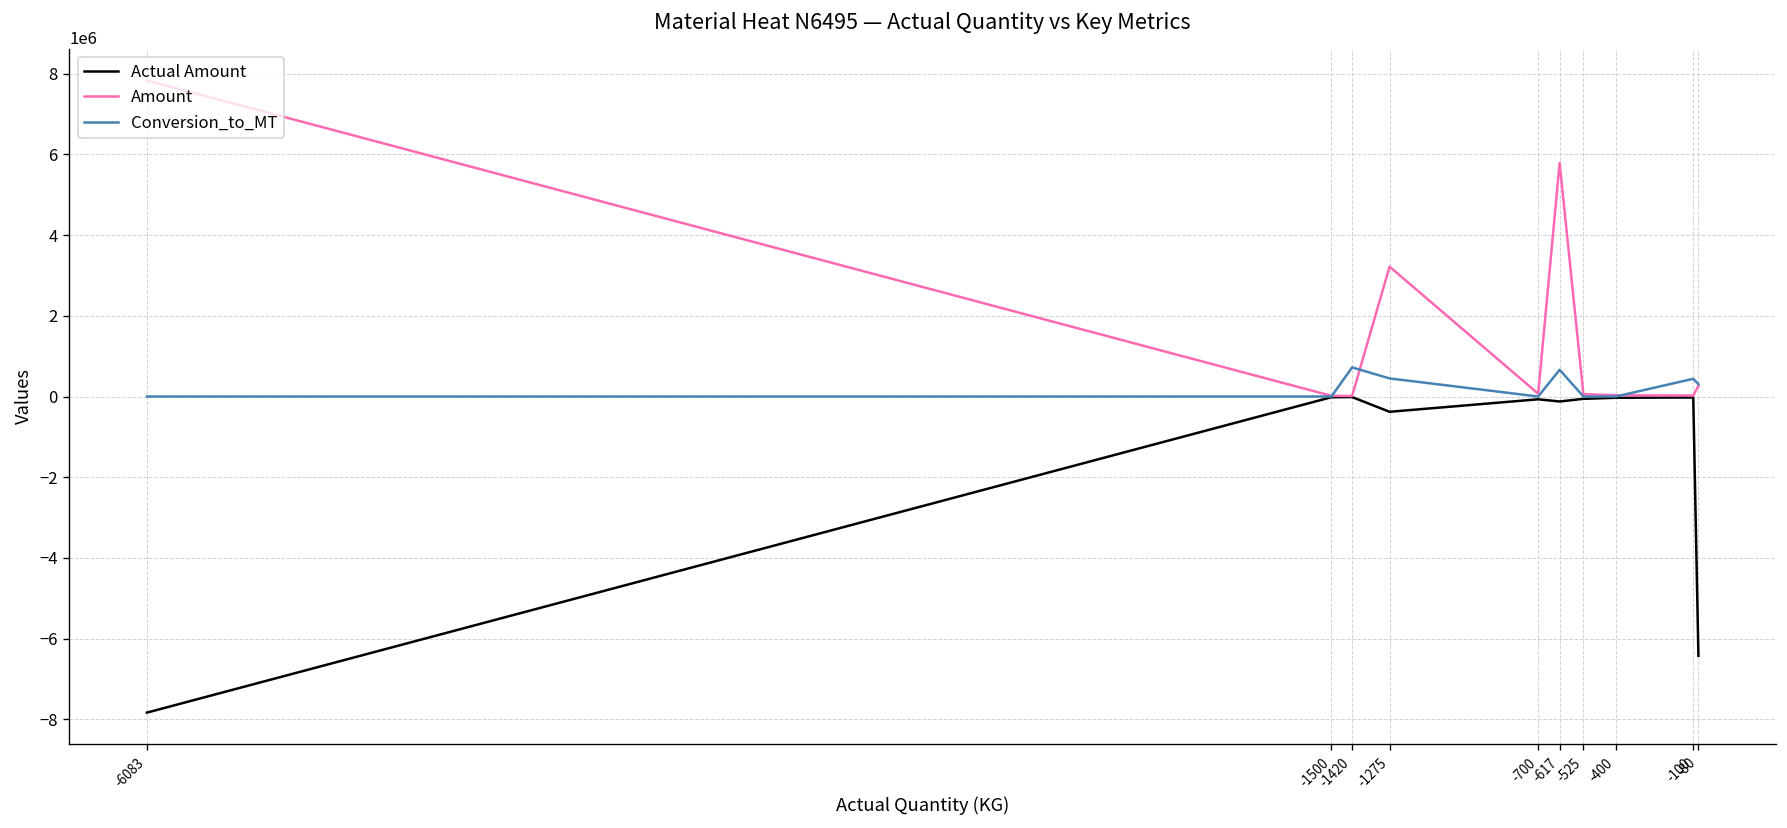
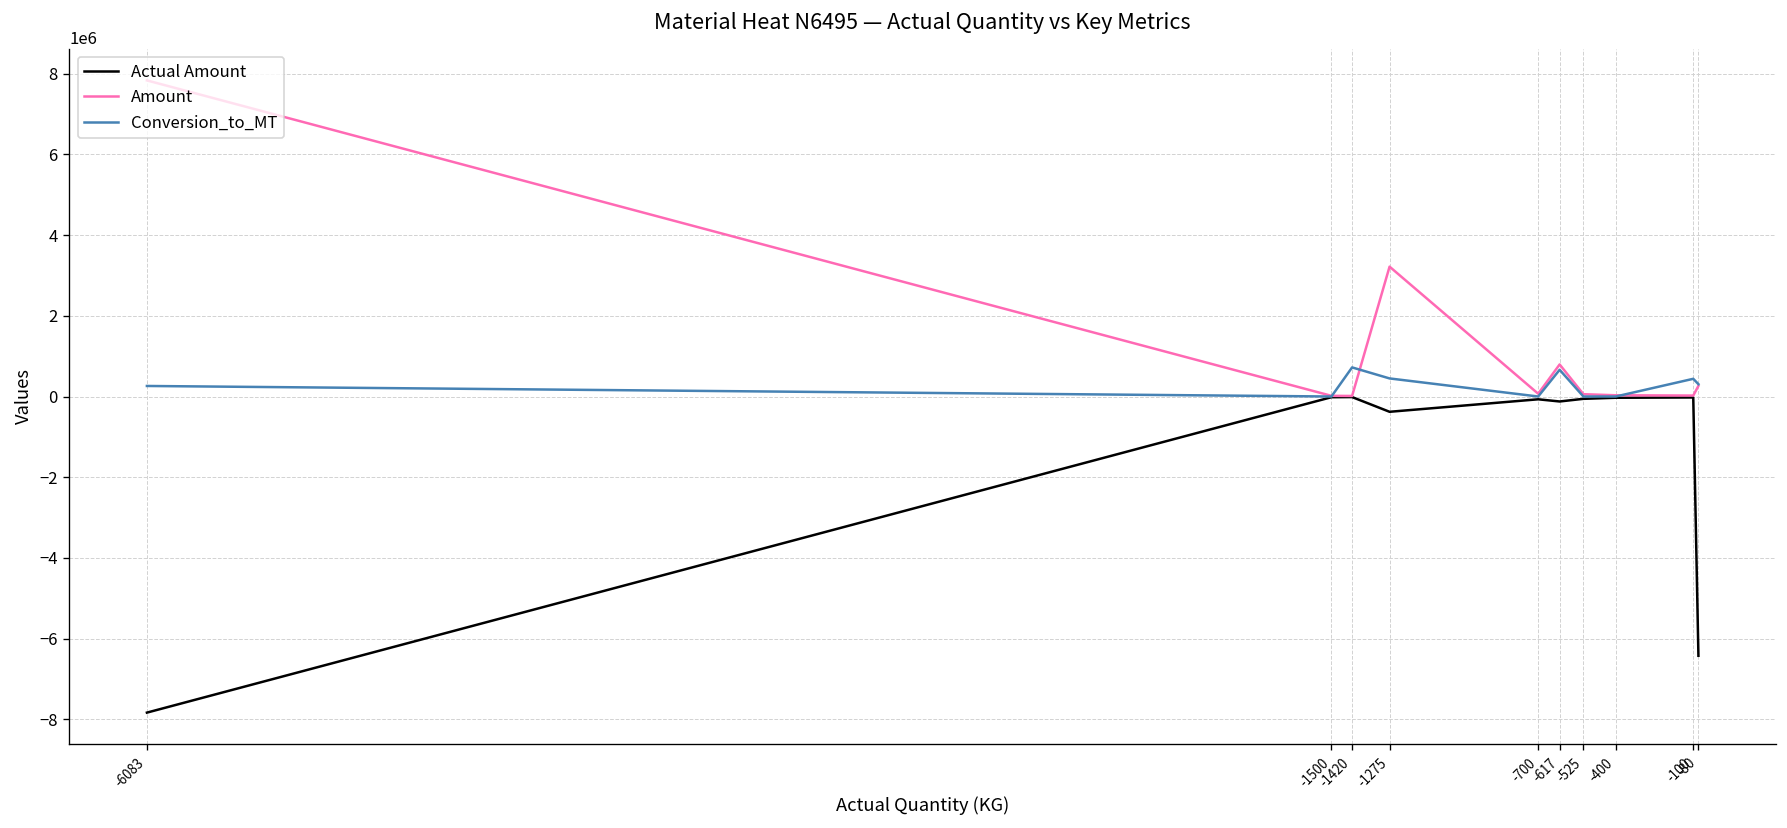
  {
    "Actual Amount": {
      "-6083": -7800000,
      "-1275": -400000,
      "-617": -100000,
      "-80": -6400000
    },
    "Amount": {
      "-1275": 3200000,
-     "-617": 5800000
+     "-617": 800000
    },
    "Conversion_to_MT": {
-     "-6083": 0,
+     "-6083": 300000,
      "-1420": 700000,
      "-1275": 400000,
      "-617": 700000,
      "-100": 400000
    }
  }
